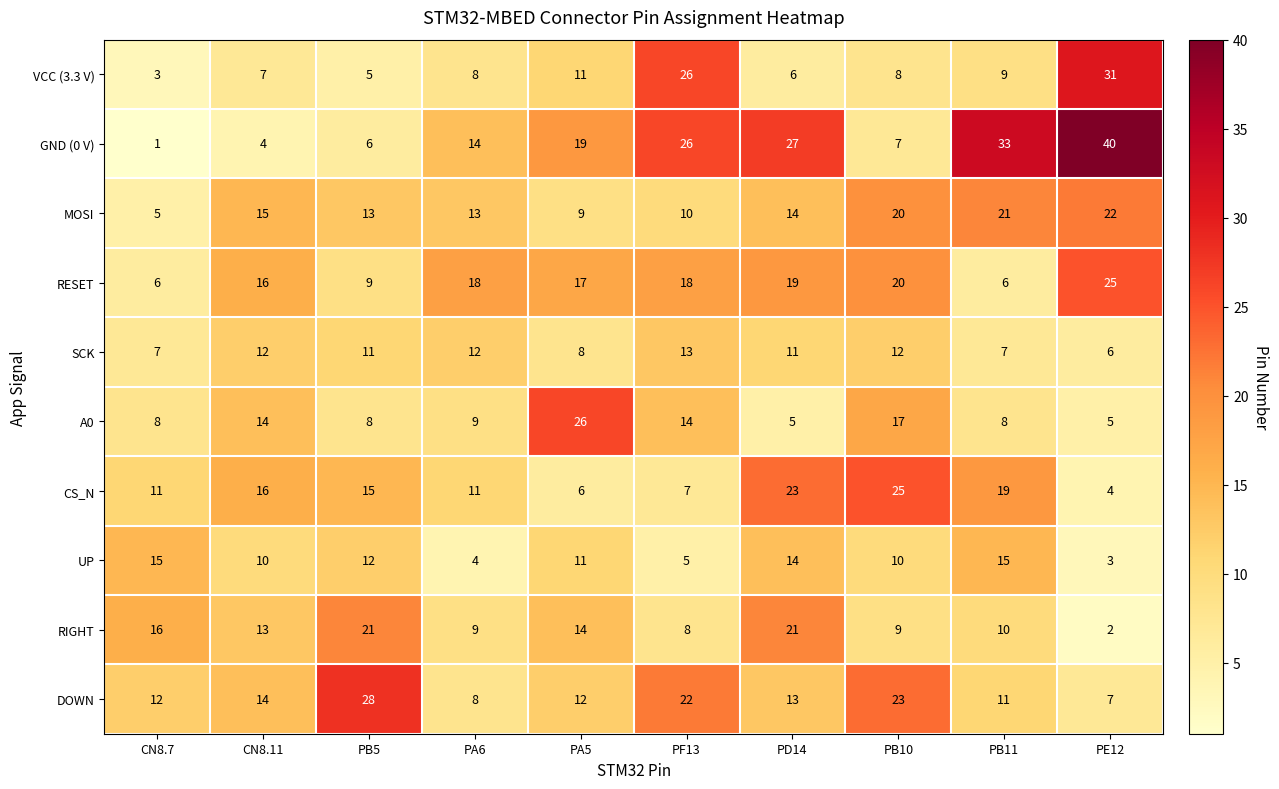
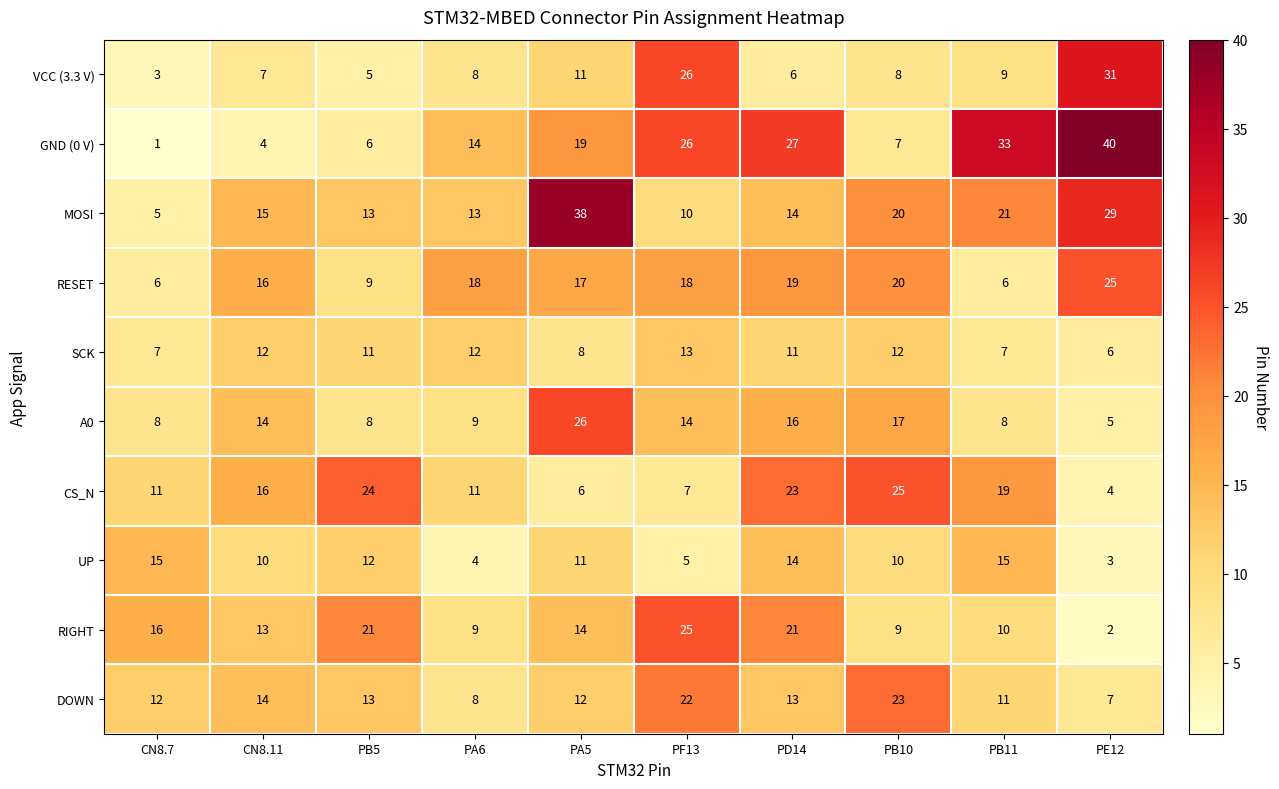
  {
    "VCC (3.3 V)": {
      "CN8.7": 3,
      "CN8.11": 7,
      "PB5": 5,
      "PA6": 8,
      "PA5": 11,
      "PF13": 26,
      "PD14": 6,
      "PB10": 8,
      "PB11": 9,
      "PE12": 31
    },
    "GND (0 V)": {
      "CN8.7": 1,
      "CN8.11": 4,
      "PB5": 6,
      "PA6": 14,
      "PA5": 19,
      "PF13": 26,
      "PD14": 27,
      "PB10": 7,
      "PB11": 33,
      "PE12": 40
    },
    "MOSI": {
      "CN8.7": 5,
      "CN8.11": 15,
      "PB5": 13,
      "PA6": 13,
-     "PA5": 9,
+     "PA5": 38,
      "PF13": 10,
      "PD14": 14,
      "PB10": 20,
      "PB11": 21,
-     "PE12": 22
+     "PE12": 29
    },
    "RESET": {
      "CN8.7": 6,
      "CN8.11": 16,
      "PB5": 9,
      "PA6": 18,
      "PA5": 17,
      "PF13": 18,
      "PD14": 19,
      "PB10": 20,
      "PB11": 6,
      "PE12": 25
    },
    "SCK": {
      "CN8.7": 7,
      "CN8.11": 12,
      "PB5": 11,
      "PA6": 12,
      "PA5": 8,
      "PF13": 13,
      "PD14": 11,
      "PB10": 12,
      "PB11": 7,
      "PE12": 6
    },
    "A0": {
      "CN8.7": 8,
      "CN8.11": 14,
      "PB5": 8,
      "PA6": 9,
      "PA5": 26,
      "PF13": 14,
-     "PD14": 5,
+     "PD14": 16,
      "PB10": 17,
      "PB11": 8,
      "PE12": 5
    },
    "CS_N": {
      "CN8.7": 11,
      "CN8.11": 16,
-     "PB5": 15,
+     "PB5": 24,
      "PA6": 11,
      "PA5": 6,
      "PF13": 7,
      "PD14": 23,
      "PB10": 25,
      "PB11": 19,
      "PE12": 4
    },
    "UP": {
      "CN8.7": 15,
      "CN8.11": 10,
      "PB5": 12,
      "PA6": 4,
      "PA5": 11,
      "PF13": 5,
      "PD14": 14,
      "PB10": 10,
      "PB11": 15,
      "PE12": 3
    },
    "RIGHT": {
      "CN8.7": 16,
      "CN8.11": 13,
      "PB5": 21,
      "PA6": 9,
      "PA5": 14,
-     "PF13": 8,
+     "PF13": 25,
      "PD14": 21,
      "PB10": 9,
      "PB11": 10,
      "PE12": 2
    },
    "DOWN": {
      "CN8.7": 12,
      "CN8.11": 14,
-     "PB5": 28,
+     "PB5": 13,
      "PA6": 8,
      "PA5": 12,
      "PF13": 22,
      "PD14": 13,
      "PB10": 23,
      "PB11": 11,
      "PE12": 7
    }
  }
